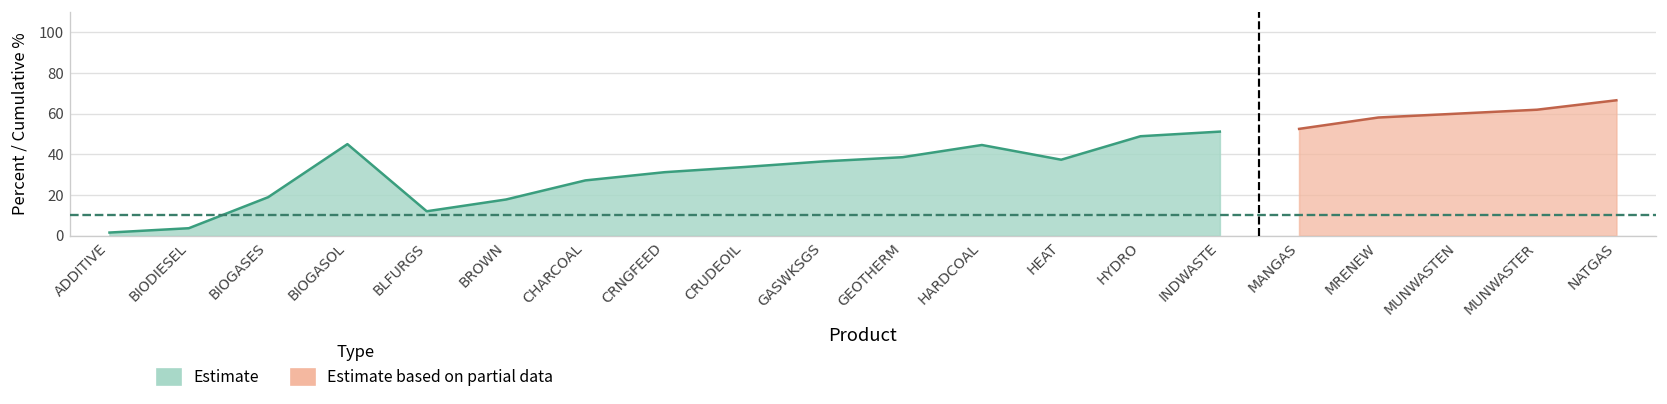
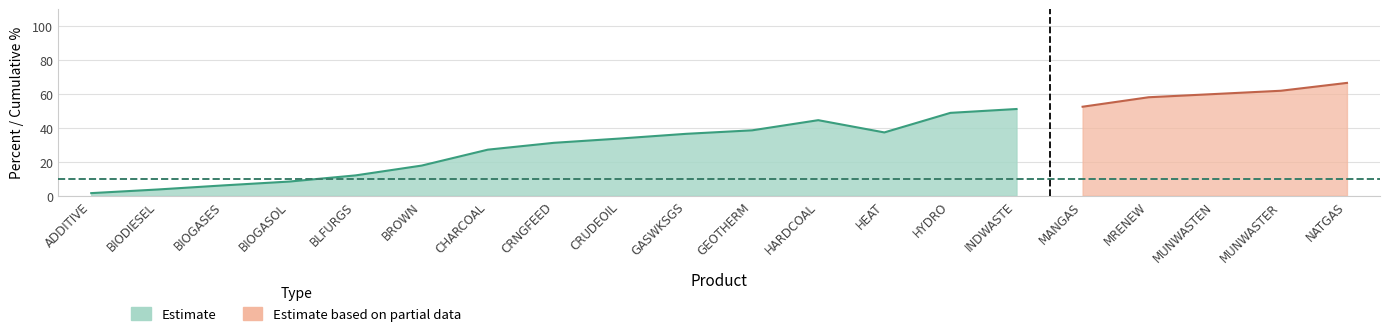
  {
    "Estimate": {
      "ADDITIVE": 2,
      "BIODIESEL": 4,
-     "BIOGASES": 19,
-     "BIOGASOL": 45,
+     "BIOGASES": 6,
+     "BIOGASOL": 8,
      "BLFURGS": 12,
      "BROWN": 18,
      "CHARCOAL": 27,
      "CRNGFEED": 31,
      "CRUDEOIL": 34,
      "GASWKSGS": 36,
      "GEOTHERM": 39,
      "HARDCOAL": 45,
      "HEAT": 37,
      "HYDRO": 49,
      "INDWASTE": 51
    },
    "Estimate based on partial data": {
      "MANGAS": 52,
      "MRENEW": 58,
      "MUNWASTEN": 60,
      "MUNWASTER": 62,
      "NATGAS": 67
    }
  }
